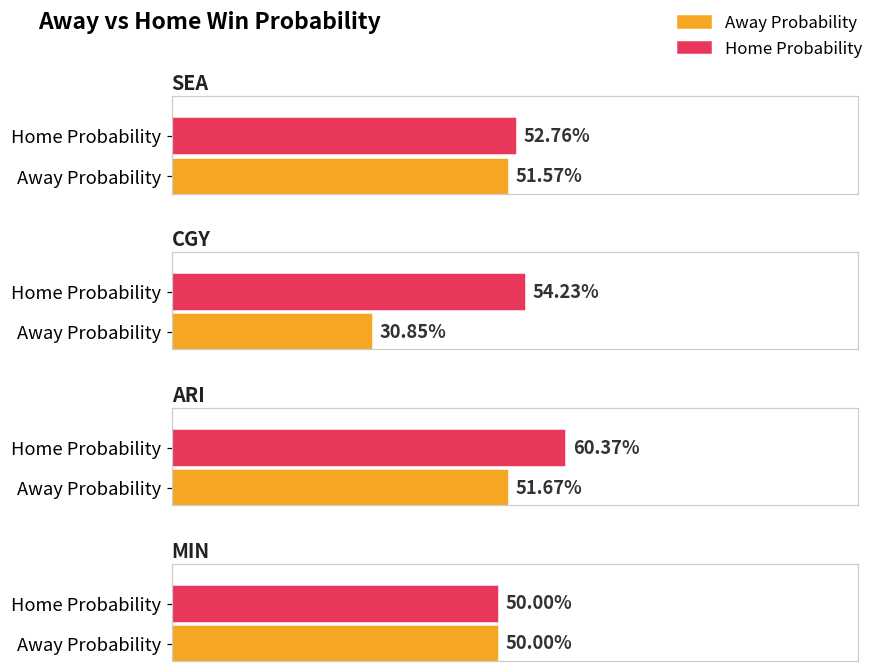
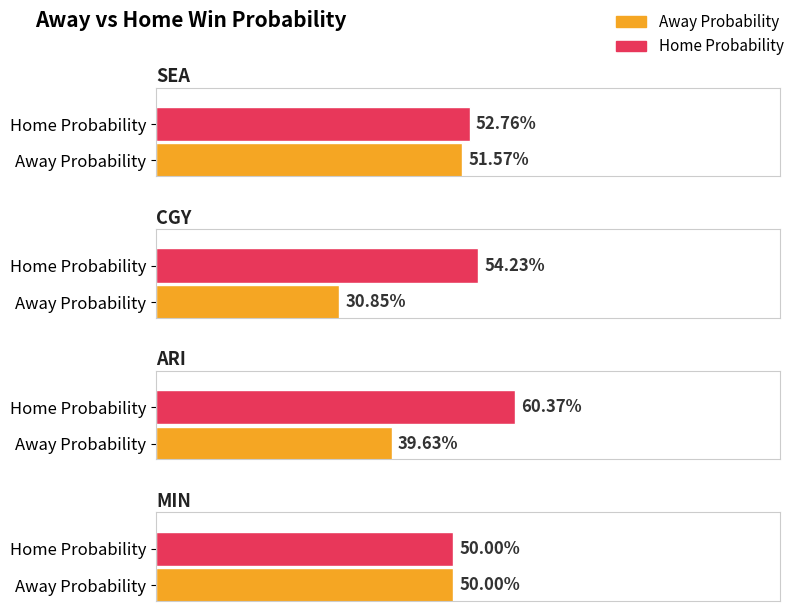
  {
    "SEA": {
      "Home Probability": "52.76%",
      "Away Probability": "51.57%"
    },
    "CGY": {
      "Home Probability": "54.23%",
      "Away Probability": "30.85%"
    },
    "ARI": {
      "Home Probability": "60.37%",
-     "Away Probability": "51.67%"
+     "Away Probability": "39.63%"
    },
    "MIN": {
      "Home Probability": "50.00%",
      "Away Probability": "50.00%"
    }
  }
